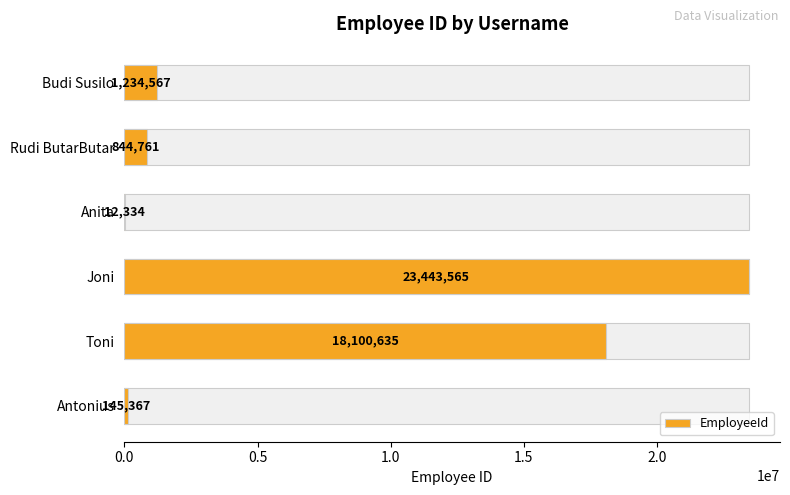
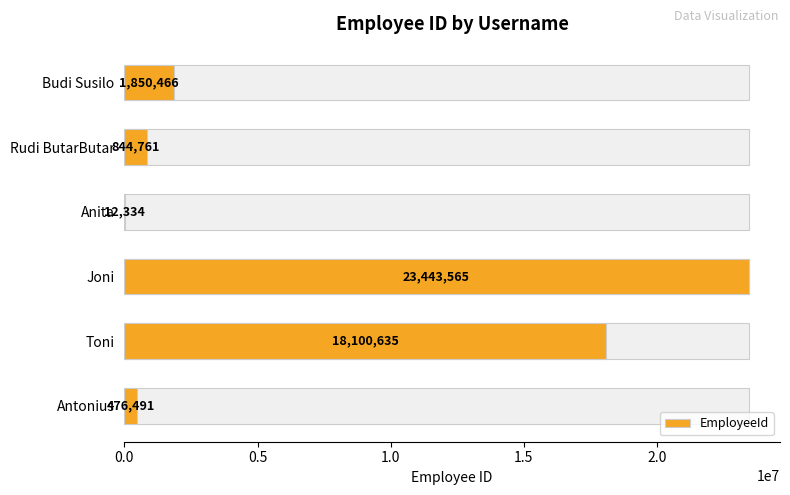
  {
    "EmployeeId": {
-     "Budi Susilo": "1,234,567",
+     "Budi Susilo": "1,850,466",
      "Anita": "12,334",
      "Joni": "23,443,565",
-     "Antonius": "145,367"
+     "Antonius": "476,491"
    }
  }
